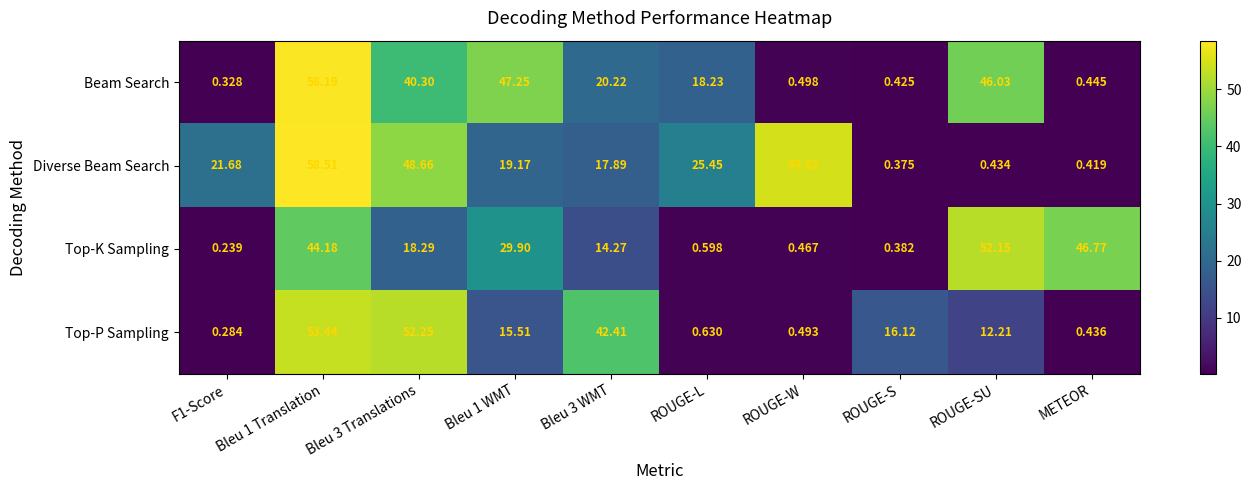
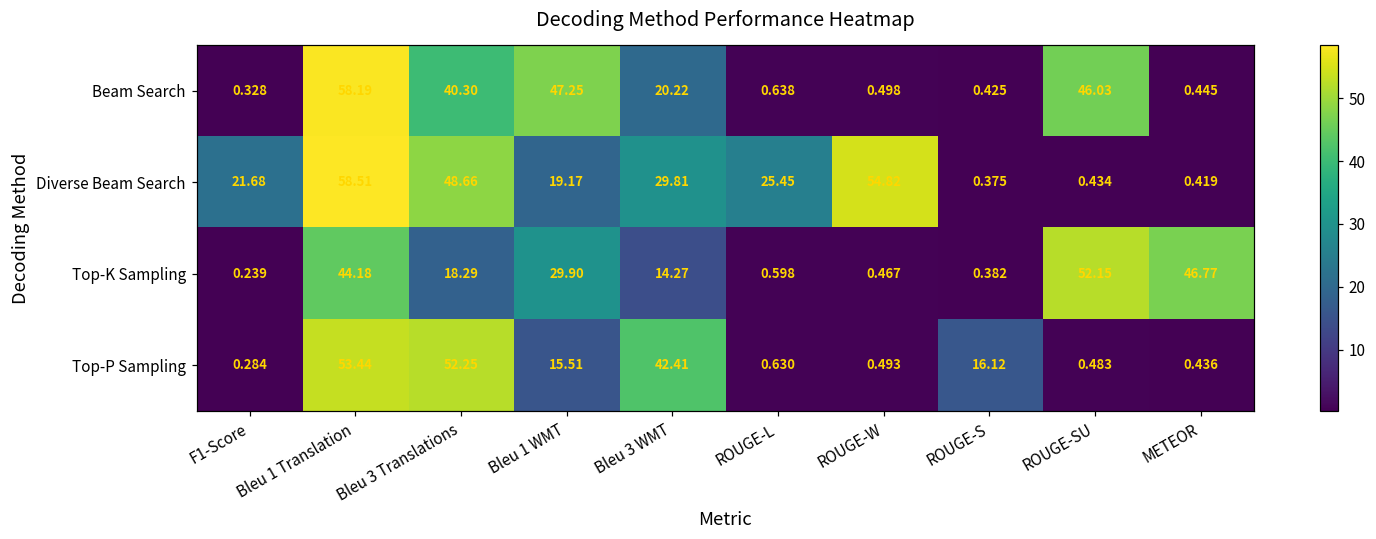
  {
    "Beam Search": {
      "F1-Score": 0.328,
      "Bleu 3 Translations": 40.30,
      "Bleu 1 WMT": 47.25,
      "Bleu 3 WMT": 20.22,
-     "ROUGE-L": 18.23,
+     "ROUGE-L": 0.638,
      "ROUGE-W": 0.498,
      "ROUGE-S": 0.425,
      "ROUGE-SU": 46.03,
      "METEOR": 0.445
    },
    "Diverse Beam Search": {
      "F1-Score": 21.68,
      "Bleu 3 Translations": 48.66,
      "Bleu 1 WMT": 19.17,
-     "Bleu 3 WMT": 17.89,
+     "Bleu 3 WMT": 29.81,
      "ROUGE-L": 25.45,
      "ROUGE-S": 0.375,
      "ROUGE-SU": 0.434,
      "METEOR": 0.419
    },
    "Top-K Sampling": {
      "F1-Score": 0.239,
      "Bleu 1 Translation": 44.18,
      "Bleu 3 Translations": 18.29,
      "Bleu 1 WMT": 29.90,
      "Bleu 3 WMT": 14.27,
      "ROUGE-L": 0.598,
      "ROUGE-W": 0.467,
      "ROUGE-S": 0.382,
      "ROUGE-SU": 52.15,
      "METEOR": 46.77
    },
    "Top-P Sampling": {
      "F1-Score": 0.284,
      "Bleu 1 Translation": 53.44,
      "Bleu 3 Translations": 52.25,
      "Bleu 1 WMT": 15.51,
      "Bleu 3 WMT": 42.41,
      "ROUGE-L": 0.630,
      "ROUGE-W": 0.493,
      "ROUGE-S": 16.12,
-     "ROUGE-SU": 12.21,
+     "ROUGE-SU": 0.483,
      "METEOR": 0.436
    }
  }
